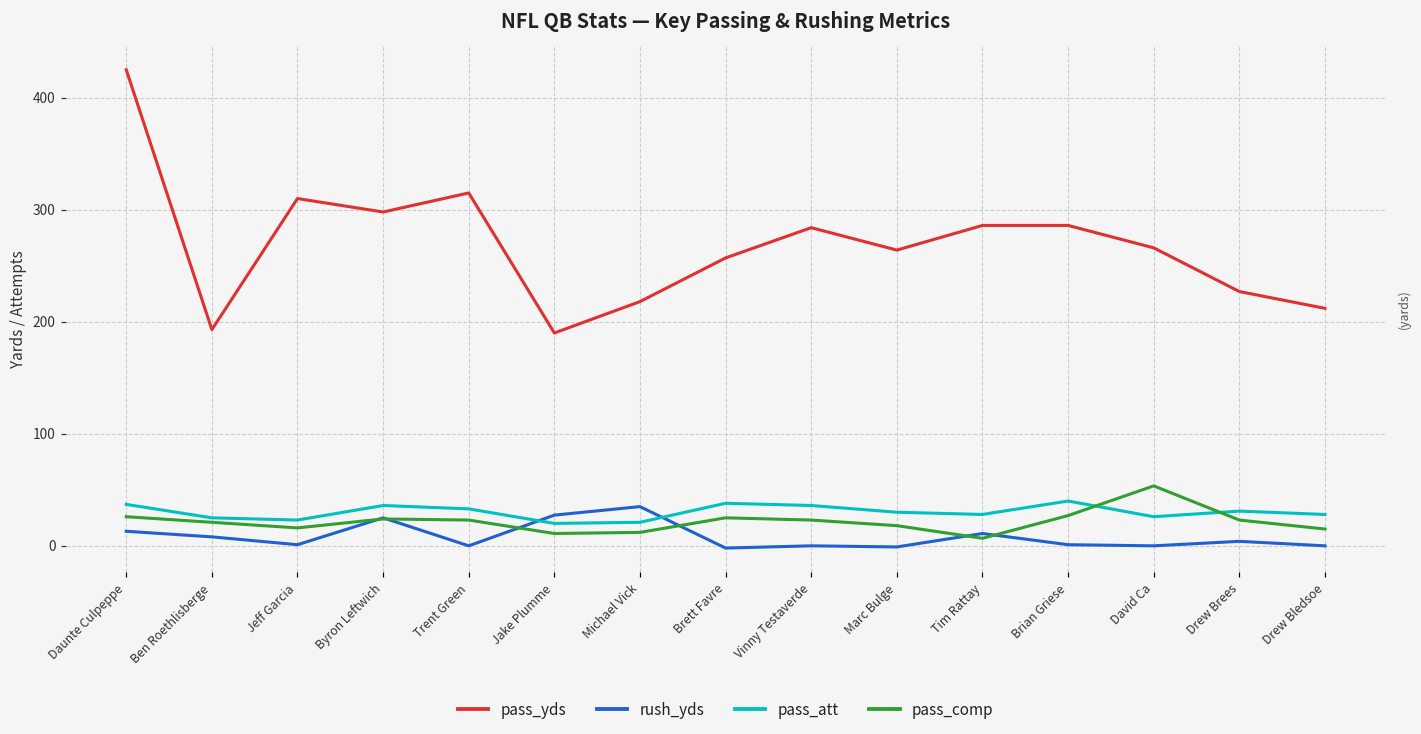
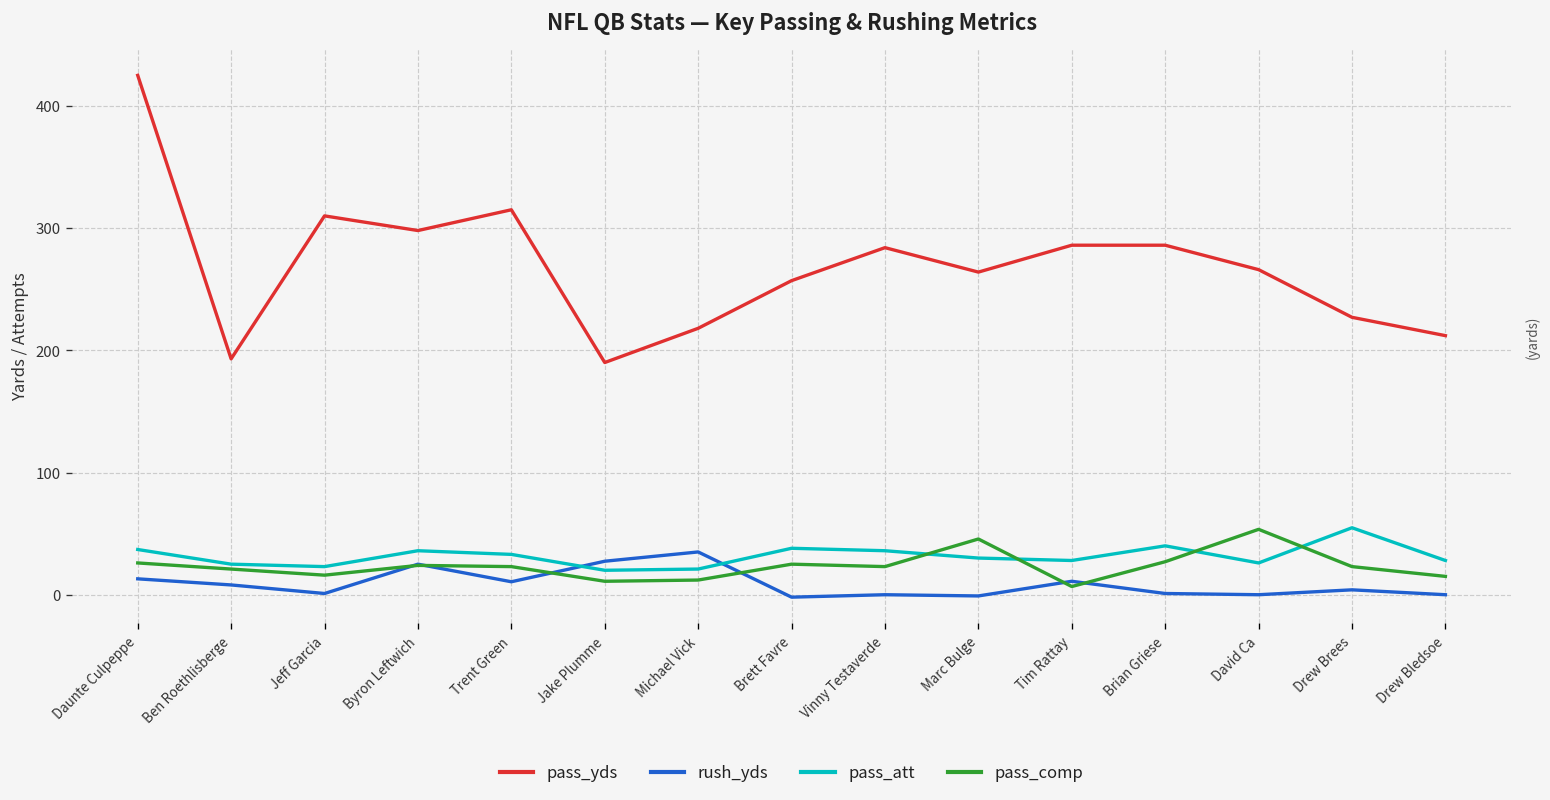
  {
    "pass_yds": {
      "Daunte Culpeppe": 425,
      "Ben Roethlisberge": 193,
      "Jeff Garcia": 310,
      "Byron Leftwich": 298,
      "Trent Green": 315,
      "Jake Plumme": 190,
      "Michael Vick": 218,
      "Brett Favre": 257,
      "Vinny Testaverde": 284,
      "Marc Bulge": 264,
      "Tim Rattay": 286,
      "Brian Griese": 286,
      "David Ca": 266,
      "Drew Brees": 227,
      "Drew Bledsoe": 212
    },
    "rush_yds": {
      "Daunte Culpeppe": 13,
      "Ben Roethlisberge": 8,
      "Jeff Garcia": 1,
-     "Trent Green": 0,
+     "Trent Green": 11,
      "Jake Plumme": 27,
      "Michael Vick": 35,
      "Brett Favre": -2,
      "Vinny Testaverde": 0,
      "Marc Bulge": -1,
      "Tim Rattay": 11,
      "Brian Griese": 1,
      "David Ca": 0,
      "Drew Brees": 4,
      "Drew Bledsoe": 0
    },
    "pass_att": {
      "Daunte Culpeppe": 37,
      "Ben Roethlisberge": 25,
      "Jeff Garcia": 23,
      "Byron Leftwich": 36,
      "Trent Green": 33,
      "Jake Plumme": 20,
      "Michael Vick": 21,
      "Brett Favre": 38,
      "Vinny Testaverde": 36,
      "Marc Bulge": 30,
      "Tim Rattay": 28,
      "Brian Griese": 40,
      "David Ca": 26,
-     "Drew Brees": 31,
+     "Drew Brees": 55,
      "Drew Bledsoe": 28
    },
    "pass_comp": {
      "Daunte Culpeppe": 26,
      "Ben Roethlisberge": 21,
      "Jeff Garcia": 16,
      "Trent Green": 23,
      "Jake Plumme": 11,
      "Michael Vick": 12,
      "Brett Favre": 25,
      "Vinny Testaverde": 23,
-     "Marc Bulge": 18,
+     "Marc Bulge": 46,
      "Tim Rattay": 7,
      "Brian Griese": 27,
      "David Ca": 54,
      "Drew Brees": 23,
      "Drew Bledsoe": 15
    }
  }
